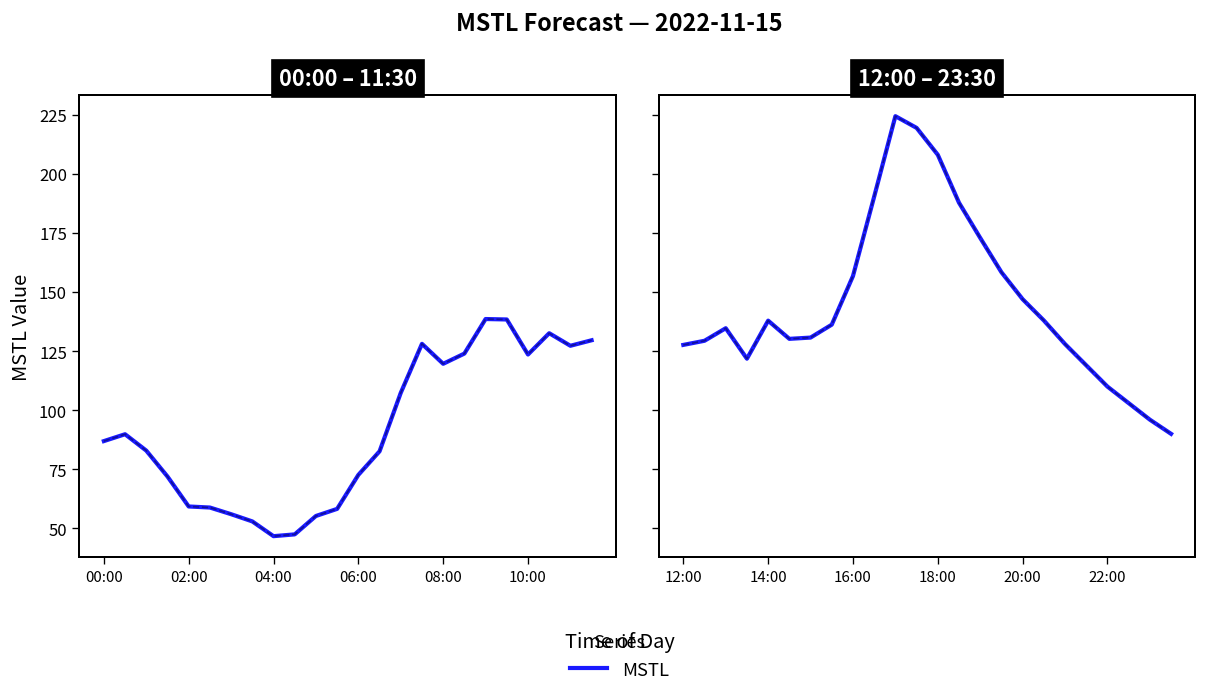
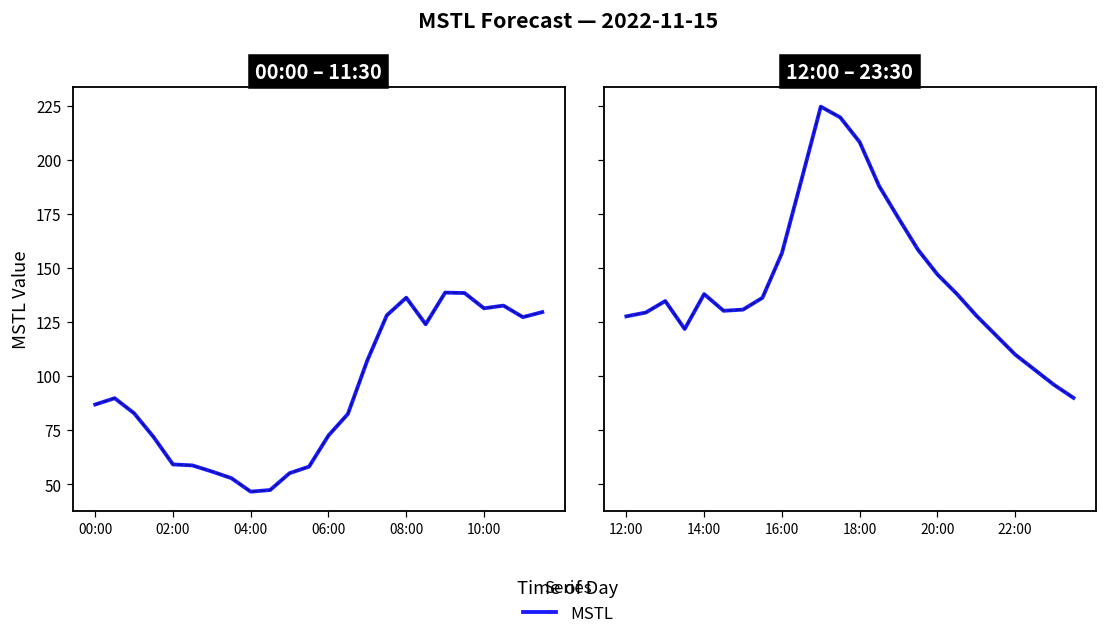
  {
    "00:00 – 11:30": {
      "00:00": 87,
      "02:00": 59,
      "04:00": 47,
      "06:00": 73,
-     "08:00": 120,
-     "10:00": 124
+     "08:00": 136,
+     "10:00": 131
    }
  }
